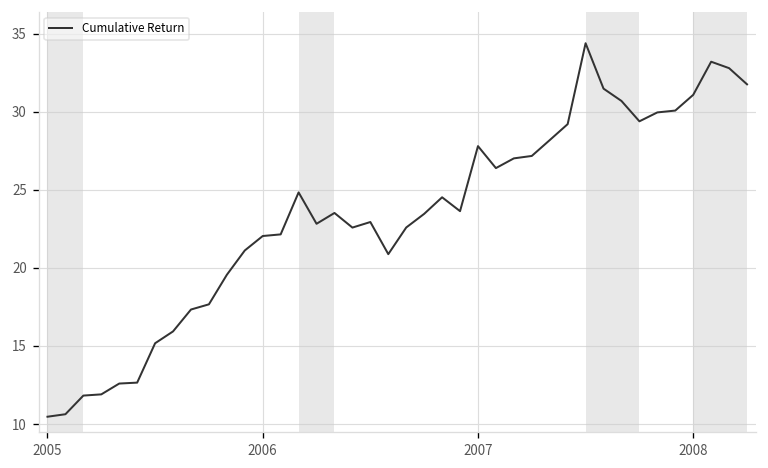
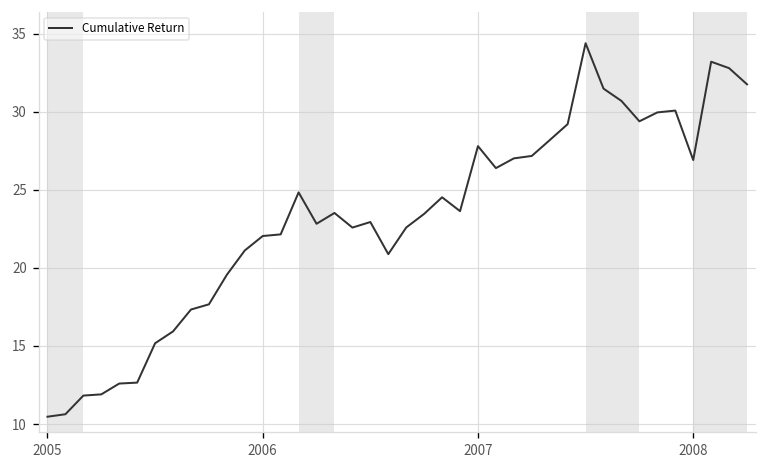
  {
    "2005": 10.5,
    "2006": 22.0,
    "2007": 27.8,
-   "2008": 31.1
+   "2008": 26.9
  }
